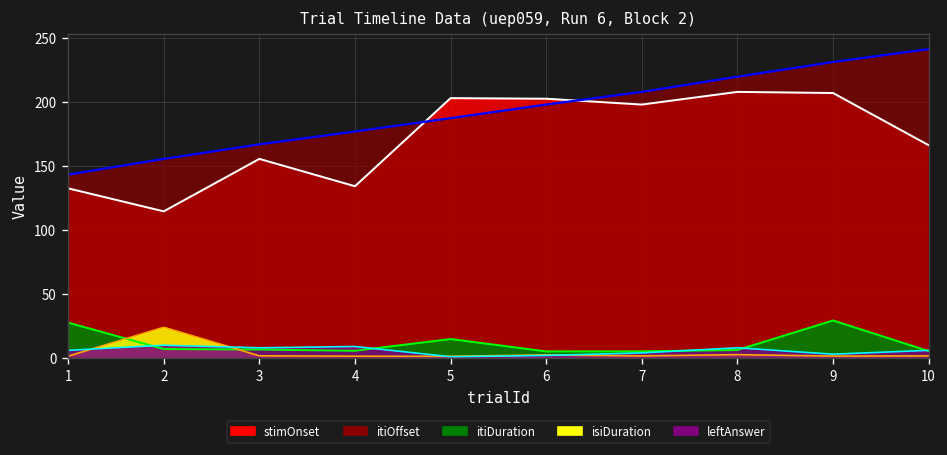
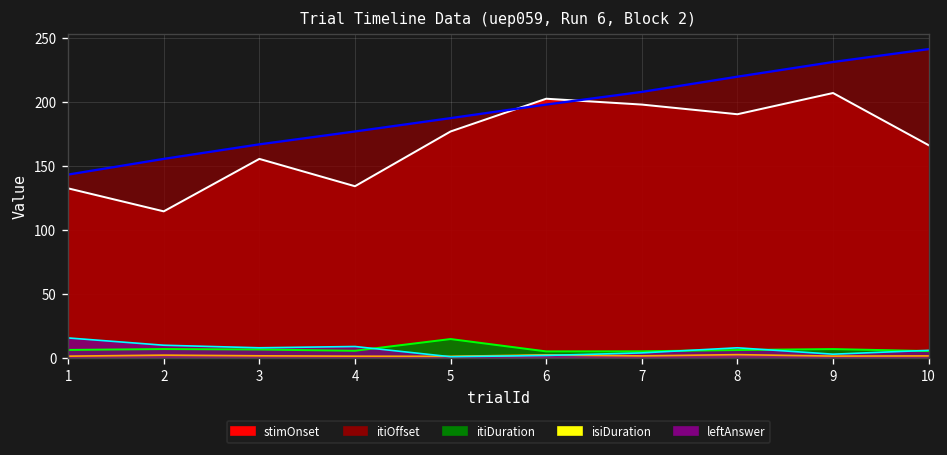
  {
    "stimOnset": {
      "1": 133,
      "2": 115,
      "3": 156,
      "4": 134,
-     "5": 203,
+     "5": 177,
      "6": 203,
      "7": 198,
-     "8": 208,
+     "8": 191,
      "9": 207,
      "10": 166
    },
    "itiOffset": {
      "1": 143,
      "2": 156,
      "3": 167,
      "4": 177,
      "5": 188,
      "6": 198,
      "7": 208,
      "8": 220,
      "9": 232,
      "10": 242
    },
    "itiDuration": {
-     "1": 28,
+     "1": 6,
      "2": 7,
      "4": 6,
      "5": 15,
      "6": 5,
-     "9": 29
+     "9": 7
    },
    "isiDuration": {
      "1": 1,
-     "2": 24,
+     "2": 2,
      "3": 2,
      "4": 1,
      "8": 3,
      "10": 2
    },
    "leftAnswer": {
-     "1": 6,
+     "1": 16,
      "2": 10,
      "4": 9
    }
  }
